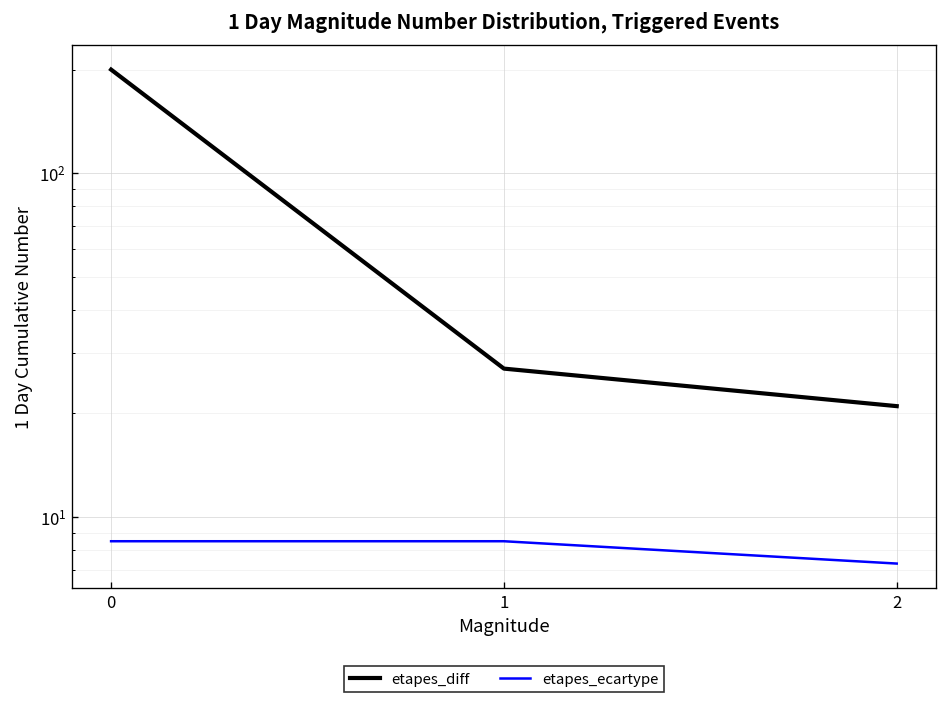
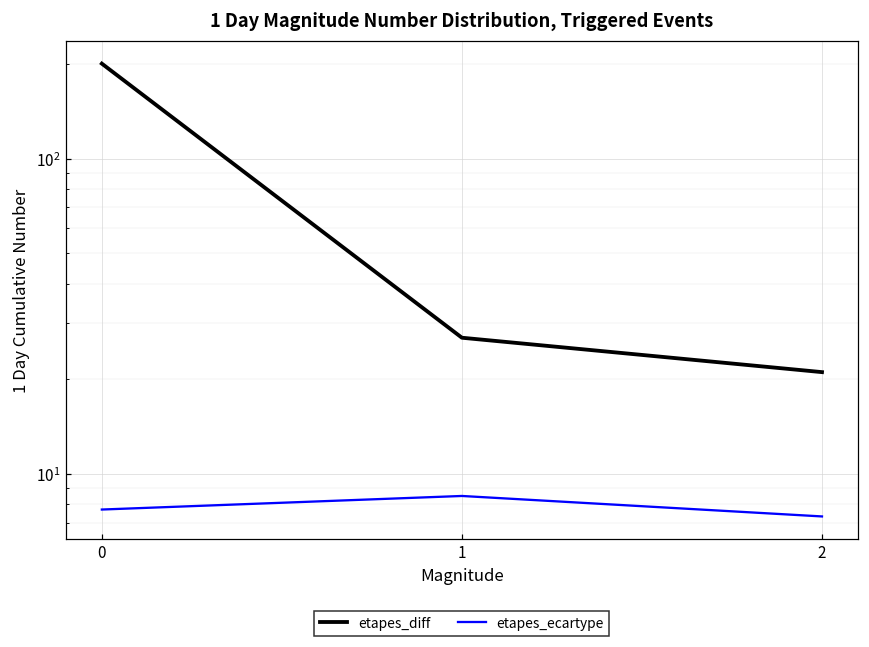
  {
    "etapes_diff": {
      "0": 200,
      "1": 27,
      "2": 21
    },
    "etapes_ecartype": {
-     "0": 8.5,
+     "0": 7.7,
      "1": 8.5,
      "2": 7.3
    }
  }
